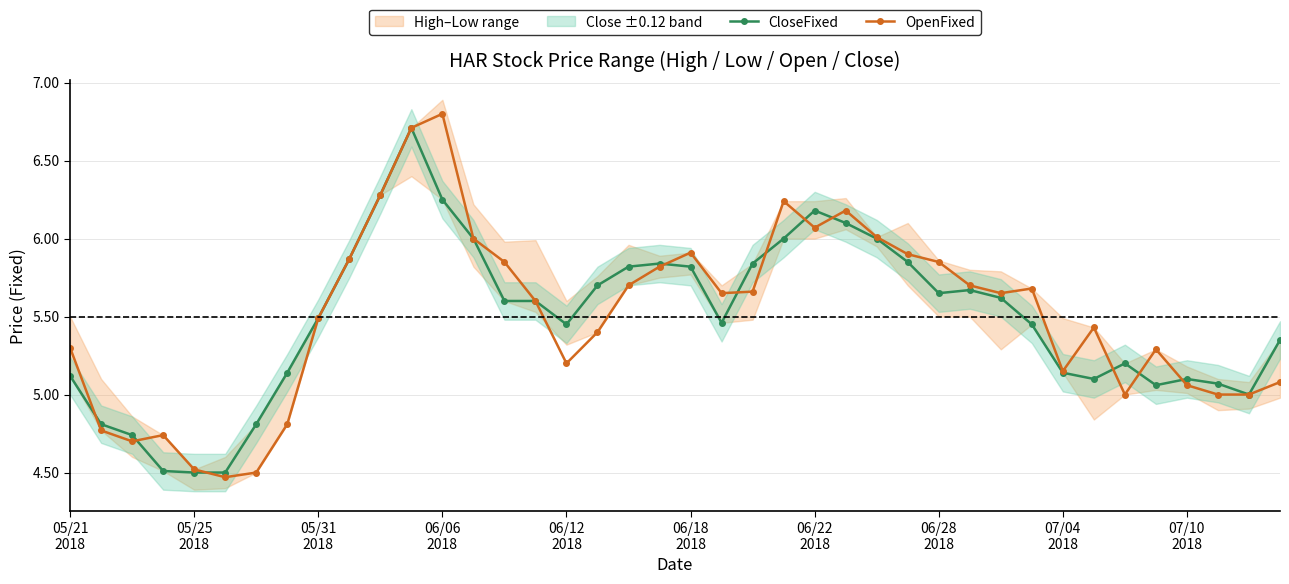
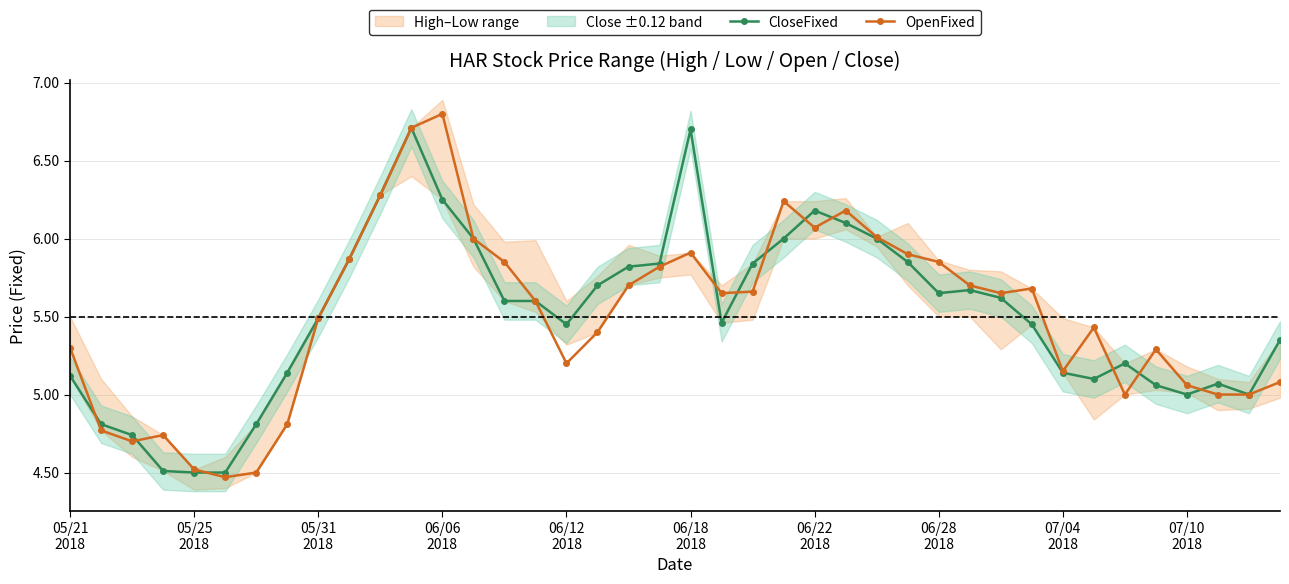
  {
    "CloseFixed": {
      "05/21 2018": 5.12,
      "05/25 2018": 4.50,
      "06/06 2018": 6.25,
      "06/12 2018": 5.45,
-     "06/18 2018": 5.82,
+     "06/18 2018": 6.70,
      "06/22 2018": 6.18,
      "06/28 2018": 5.65,
-     "07/10 2018": 5.1
+     "07/10 2018": 5.0
    },
    "OpenFixed": {
      "05/21 2018": 5.30,
      "06/06 2018": 6.80,
      "06/12 2018": 5.20,
      "06/22 2018": 6.07,
      "07/10 2018": 5.06
    }
  }
